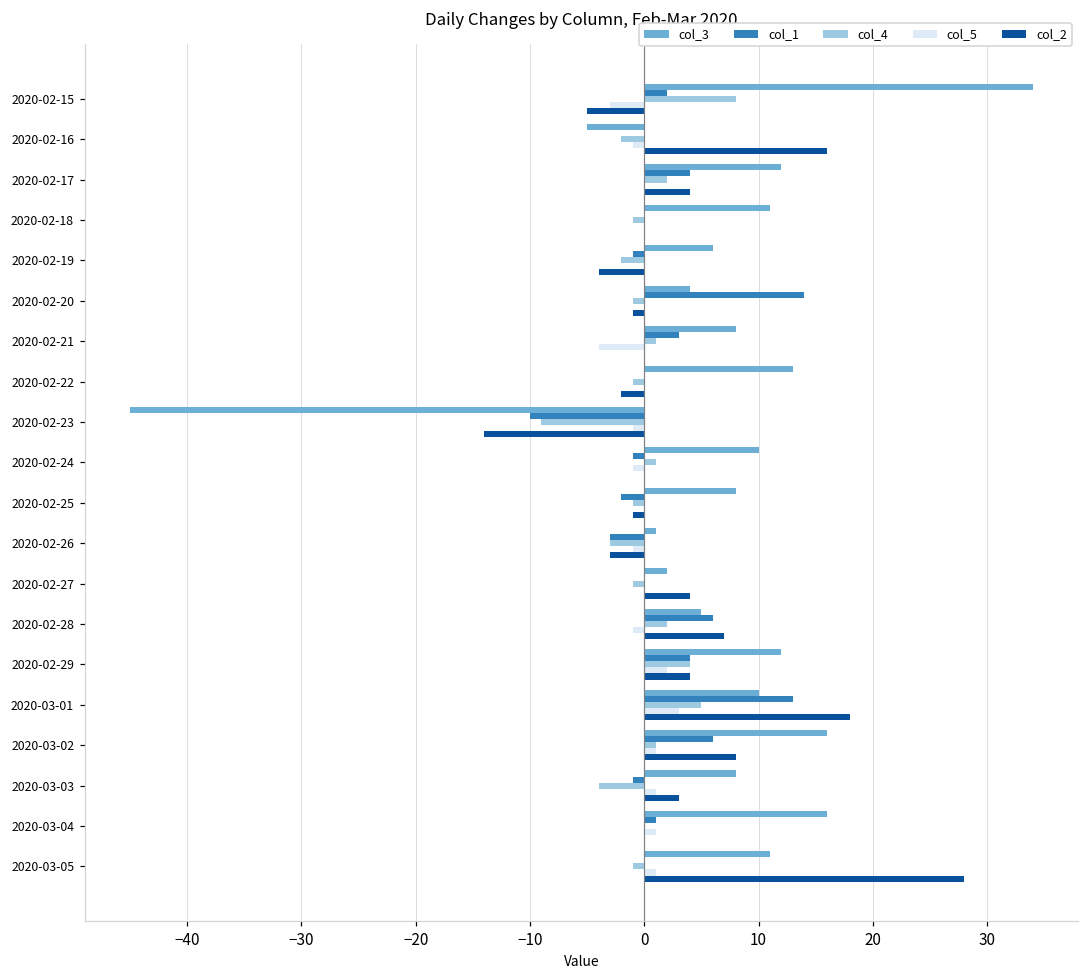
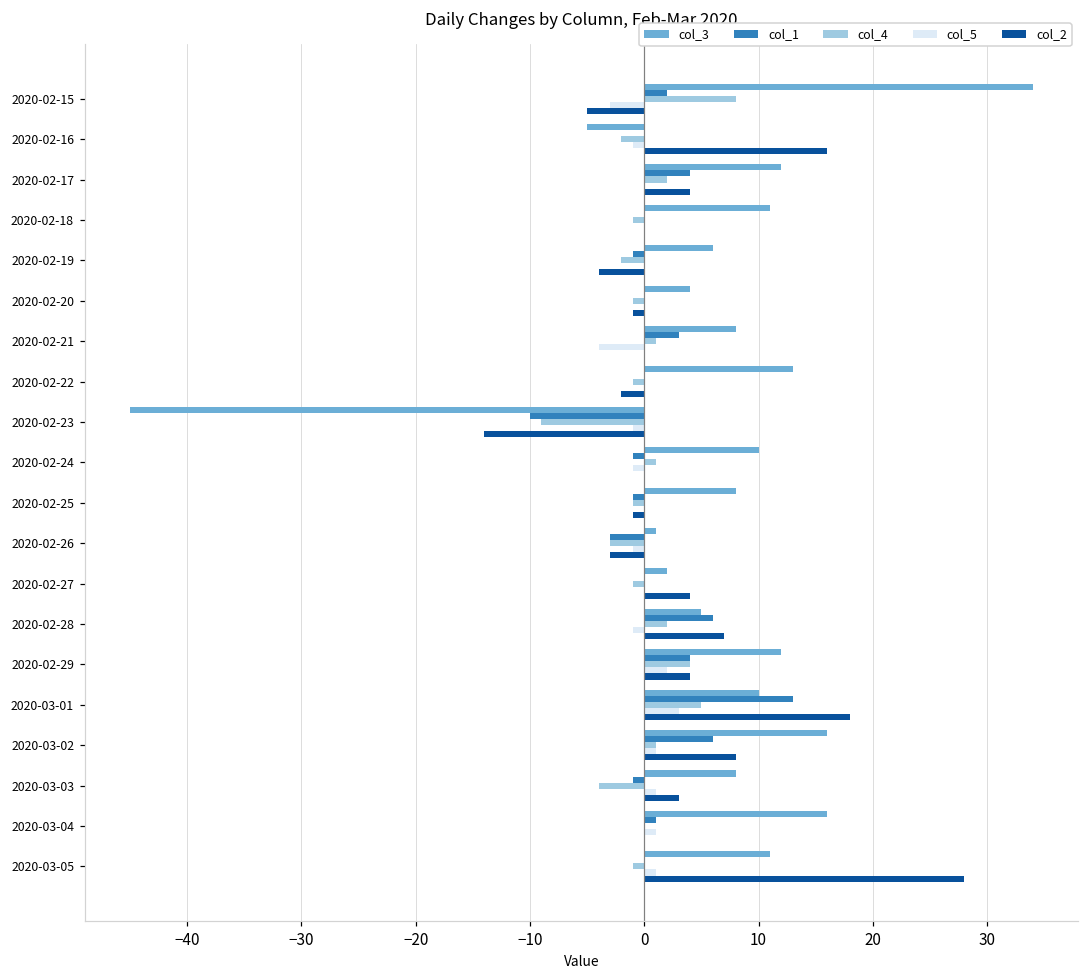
  {
    "col_1": {
      "2020-02-15": 2,
      "2020-02-16": 0,
      "2020-02-17": 4,
      "2020-02-18": 0,
      "2020-02-19": -1,
-     "2020-02-20": 14,
+     "2020-02-20": 0,
      "2020-02-21": 3,
      "2020-02-22": 0,
      "2020-02-23": -10,
      "2020-02-24": -1,
-     "2020-02-25": -2,
+     "2020-02-25": -1,
      "2020-02-26": -3,
      "2020-02-27": 0,
      "2020-02-28": 6,
      "2020-02-29": 4,
      "2020-03-01": 13,
      "2020-03-02": 6,
      "2020-03-03": -1,
      "2020-03-04": 1,
      "2020-03-05": 0
    },
    "col_5": {
      "2020-02-15": -3,
      "2020-02-16": -1,
      "2020-02-17": 0,
      "2020-02-18": 0,
      "2020-02-19": 0,
      "2020-02-20": 0,
      "2020-02-21": -4,
      "2020-02-22": 0,
      "2020-02-23": -1,
      "2020-02-24": -1,
      "2020-02-25": 0,
      "2020-02-26": -1,
      "2020-02-27": 0,
      "2020-02-28": -1,
      "2020-02-29": 2,
      "2020-03-01": 3,
      "2020-03-02": 1,
      "2020-03-03": 1,
      "2020-03-04": 1,
      "2020-03-05": 1
    },
    "col_2": {
      "2020-02-15": -5,
      "2020-02-16": 16,
      "2020-02-17": 4,
      "2020-02-18": 0,
      "2020-02-19": -4,
      "2020-02-20": -1,
      "2020-02-21": 0,
      "2020-02-22": -2,
      "2020-02-23": -14,
      "2020-02-24": 0,
      "2020-02-25": -1,
      "2020-02-26": -3,
      "2020-02-27": 4,
      "2020-02-28": 7,
      "2020-02-29": 4,
      "2020-03-01": 18,
      "2020-03-02": 8,
      "2020-03-03": 3,
      "2020-03-04": 0,
      "2020-03-05": 28
    }
  }
